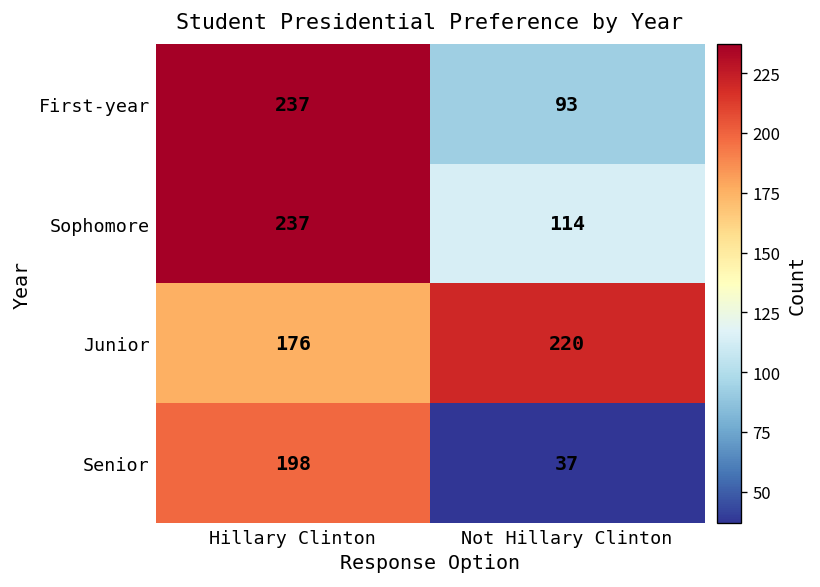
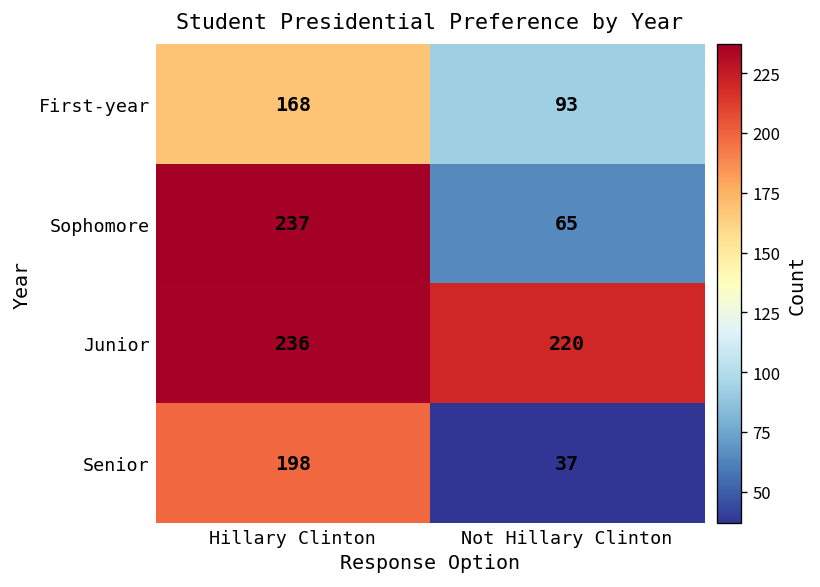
  {
    "First-year": {
-     "Hillary Clinton": 237,
+     "Hillary Clinton": 168,
      "Not Hillary Clinton": 93
    },
    "Sophomore": {
      "Hillary Clinton": 237,
-     "Not Hillary Clinton": 114
+     "Not Hillary Clinton": 65
    },
    "Junior": {
-     "Hillary Clinton": 176,
+     "Hillary Clinton": 236,
      "Not Hillary Clinton": 220
    },
    "Senior": {
      "Hillary Clinton": 198,
      "Not Hillary Clinton": 37
    }
  }
